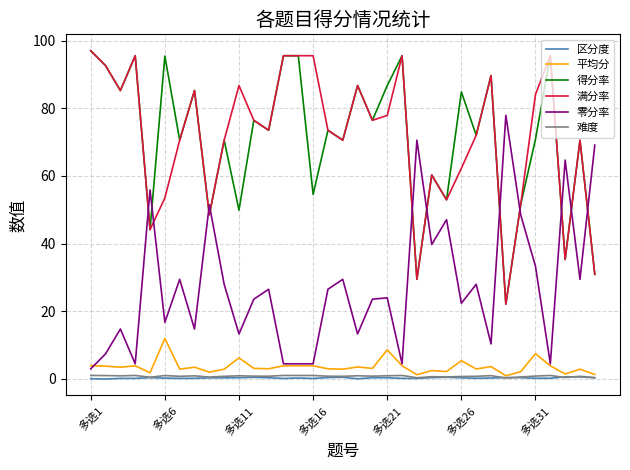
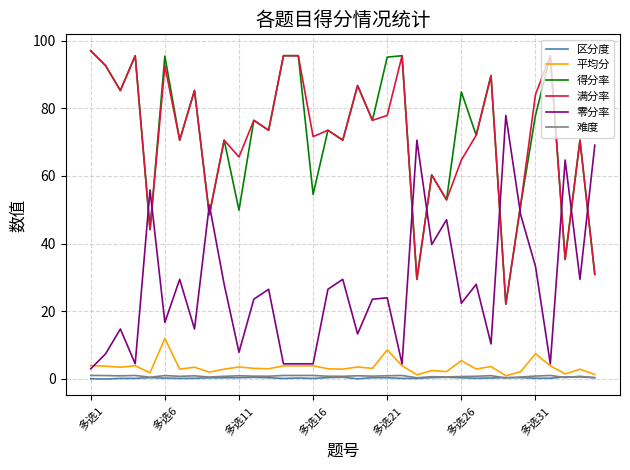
  {
    "区分度": {
      "多选1": 0,
      "多选16": 0
    },
    "平均分": {
      "多选1": 4,
      "多选6": 12,
-     "多选11": 6,
+     "多选11": 3,
      "多选21": 9,
      "多选26": 5,
      "多选31": 7
    },
    "得分率": {
      "多选6": 95,
      "多选11": 50,
      "多选16": 55,
-     "多选21": 87,
+     "多选21": 95,
      "多选26": 85,
-     "多选31": 71
+     "多选31": 78
    },
    "满分率": {
-     "多选6": 53,
-     "多选11": 87,
-     "多选16": 96,
+     "多选6": 93,
+     "多选11": 66,
+     "多选16": 72,
      "多选21": 78,
-     "多选26": 62,
+     "多选26": 65,
      "多选31": 84
    },
    "零分率": {
      "多选1": 3,
      "多选6": 17,
-     "多选11": 13,
+     "多选11": 8,
      "多选21": 24,
      "多选26": 22,
      "多选31": 33
    },
    "难度": {
      "多选1": 1,
      "多选16": 1
    }
  }
